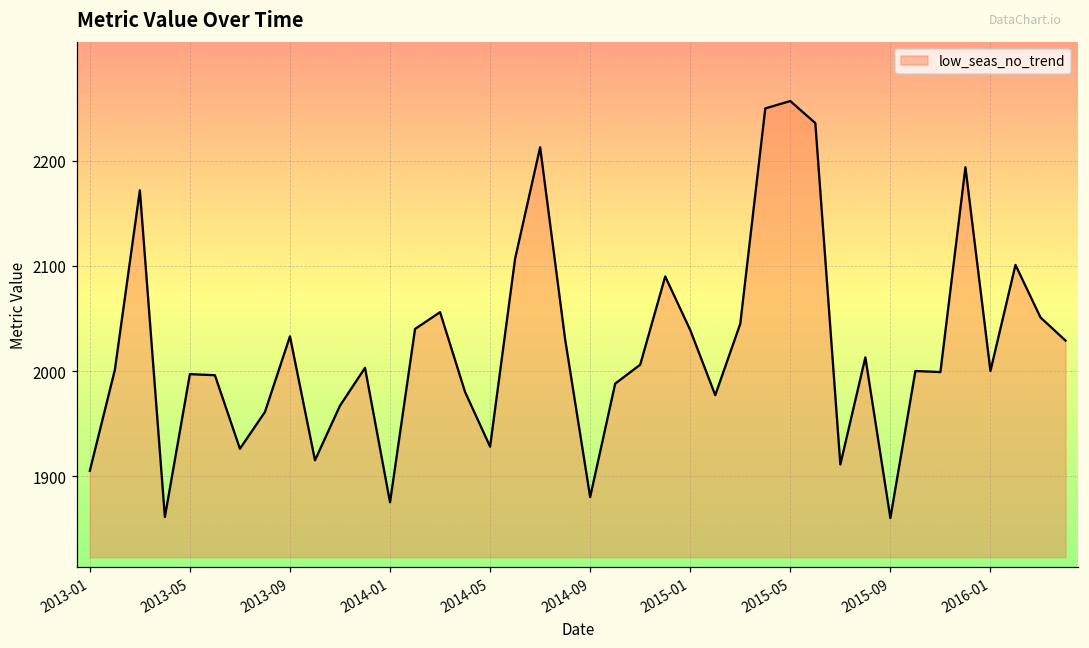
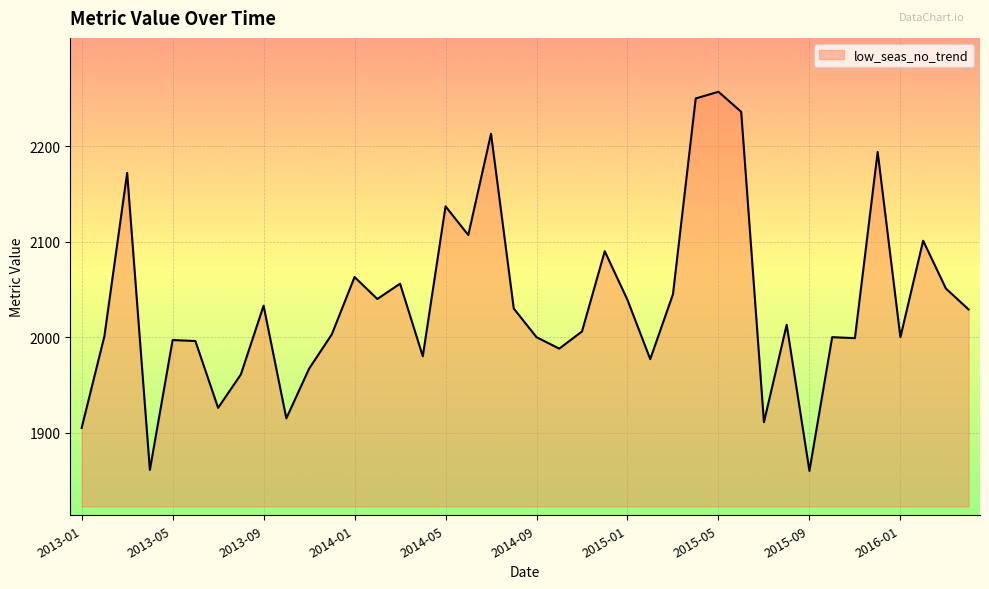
  {
    "2013-01": 1910,
    "2013-05": 2000,
    "2013-09": 2030,
-   "2014-01": 1880,
-   "2014-05": 1930,
-   "2014-09": 1880,
+   "2014-01": 2060,
+   "2014-05": 2140,
+   "2014-09": 2000,
    "2015-01": 2040,
    "2015-05": 2260,
    "2015-09": 1860,
    "2016-01": 2000
  }
